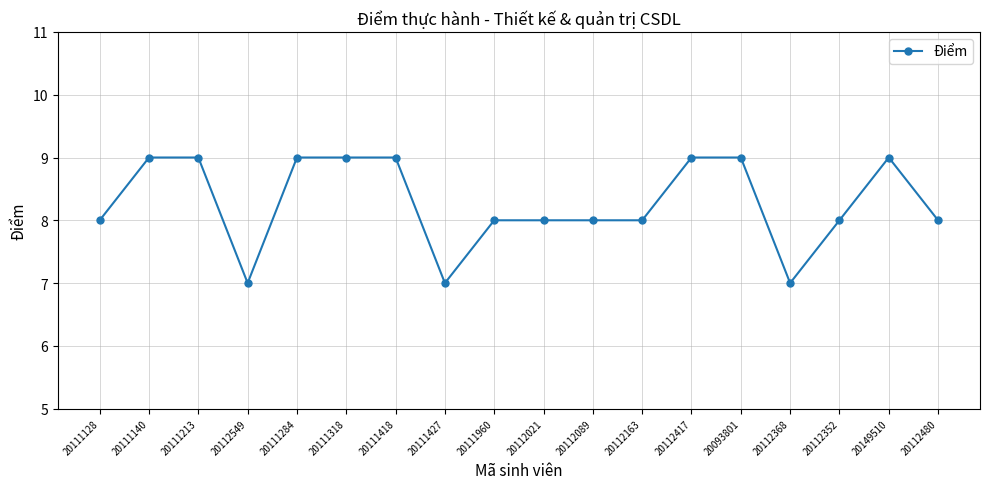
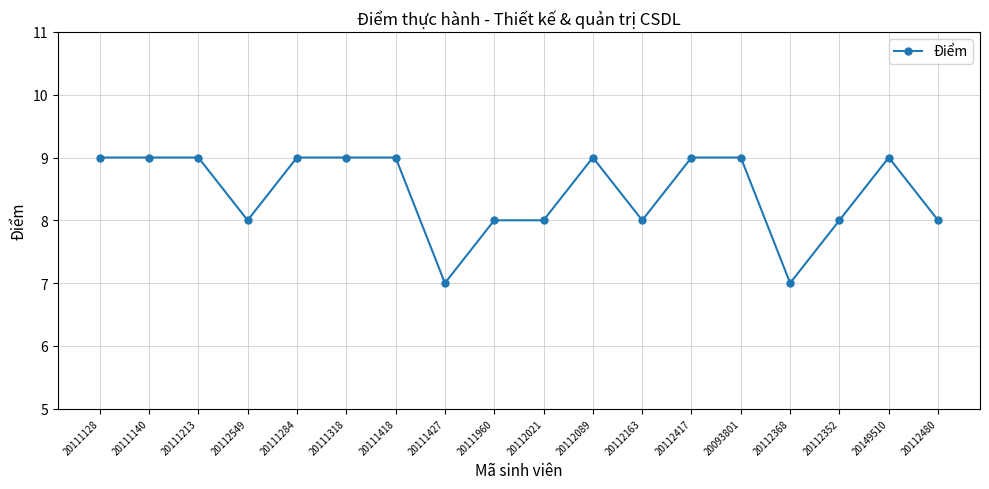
  {
-   "20111128": 8,
+   "20111128": 9,
    "20111140": 9,
    "20111213": 9,
-   "20112549": 7,
+   "20112549": 8,
    "20111284": 9,
    "20111318": 9,
    "20111418": 9,
    "20111427": 7,
    "20111960": 8,
    "20112021": 8,
-   "20112089": 8,
+   "20112089": 9,
    "20112163": 8,
    "20112417": 9,
    "20093801": 9,
    "20112368": 7,
    "20112352": 8,
    "20149510": 9,
    "20112480": 8
  }
